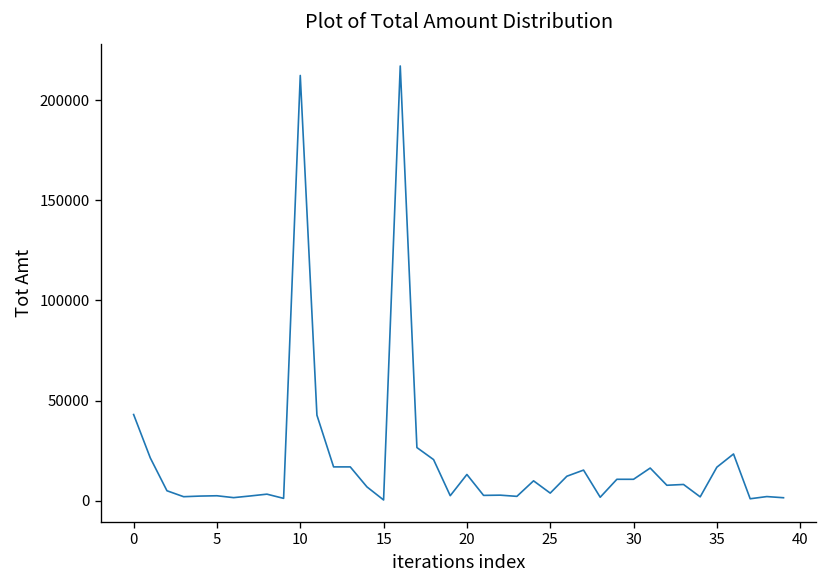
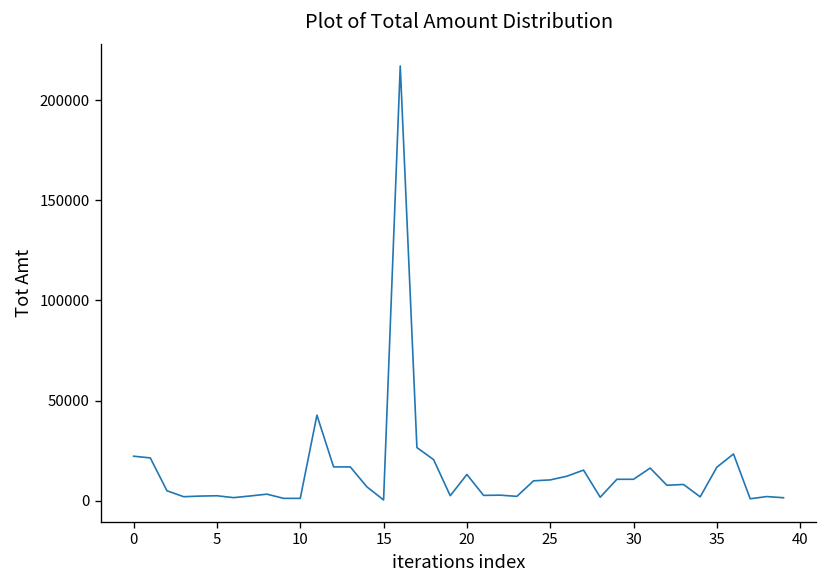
  {
-   "0": 43000,
+   "0": 22000,
    "5": 2000,
-   "10": 212000,
+   "10": 1000,
    "15": 0,
    "20": 13000,
-   "25": 4000,
+   "25": 10000,
    "30": 11000,
    "35": 17000
  }
